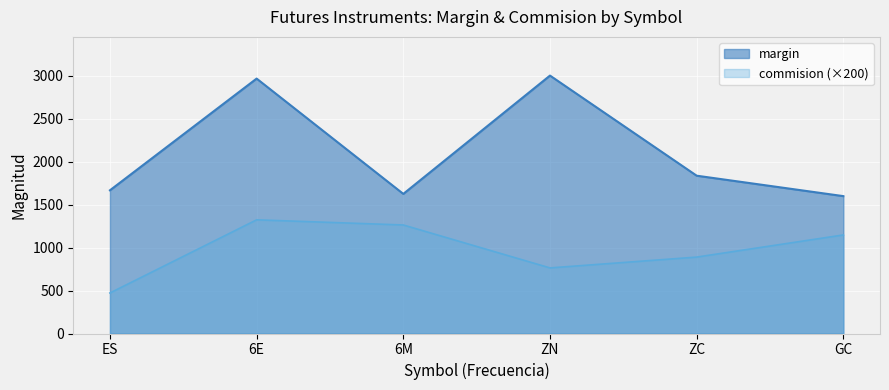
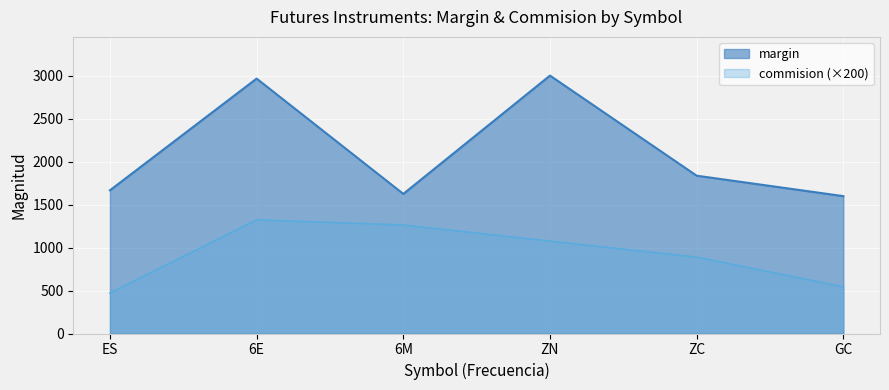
  {
    "margin": {
      "ES": 1700,
      "6E": 3000,
      "6M": 1600,
      "ZN": 3000,
      "ZC": 1800,
      "GC": 1600
    },
    "commision (×200)": {
      "ES": 500,
      "6E": 1300,
      "6M": 1300,
-     "ZN": 800,
+     "ZN": 1100,
      "ZC": 900,
-     "GC": 1100
+     "GC": 500
    }
  }
